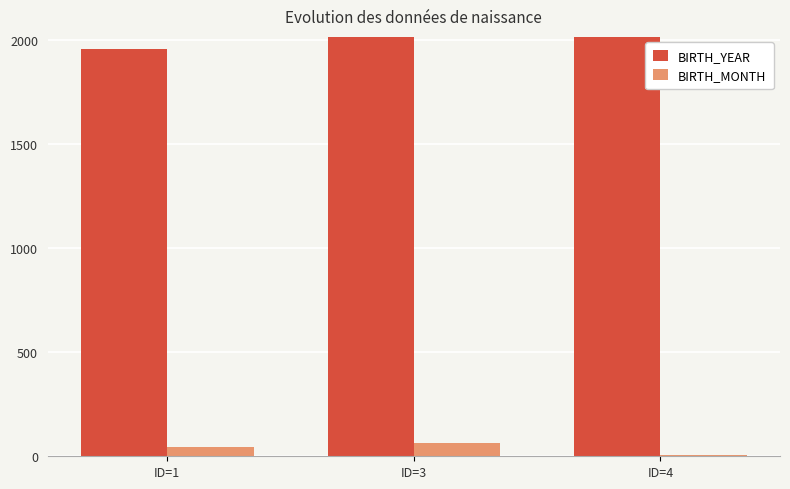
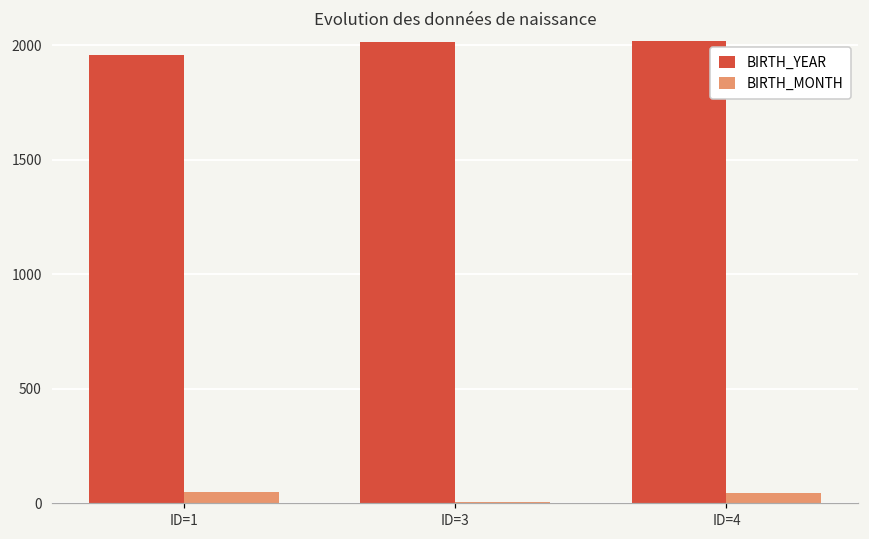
  {
    "BIRTH_YEAR": {
      "ID=1": 1960,
      "ID=3": 2020,
      "ID=4": 2020
    },
    "BIRTH_MONTH": {
      "ID=1": 50,
-     "ID=3": 60,
-     "ID=4": 10
+     "ID=3": 0,
+     "ID=4": 50
    }
  }
